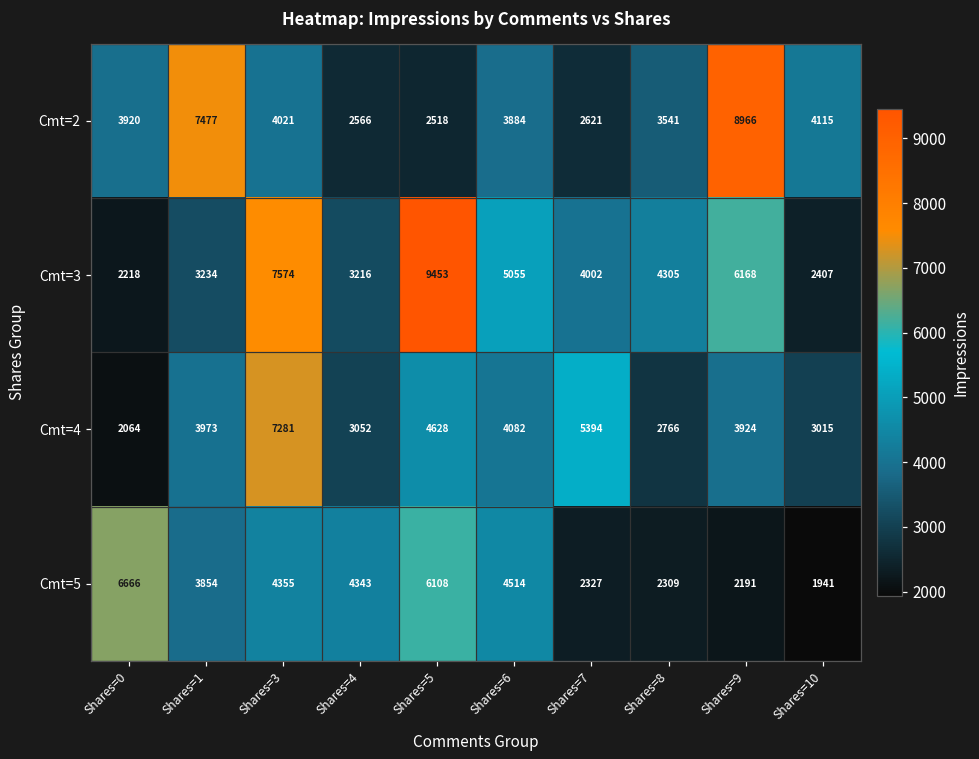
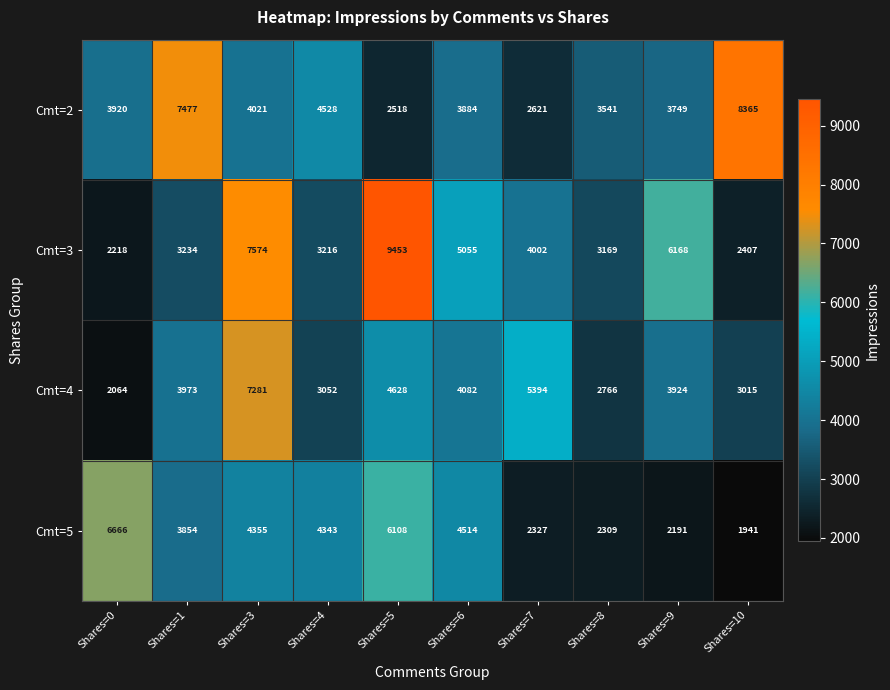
  {
    "Cmt=2": {
      "Shares=0": 3920,
      "Shares=1": 7477,
      "Shares=3": 4021,
-     "Shares=4": 2566,
+     "Shares=4": 4528,
      "Shares=5": 2518,
      "Shares=6": 3884,
      "Shares=7": 2621,
      "Shares=8": 3541,
-     "Shares=9": 8966,
-     "Shares=10": 4115
+     "Shares=9": 3749,
+     "Shares=10": 8365
    },
    "Cmt=3": {
      "Shares=0": 2218,
      "Shares=1": 3234,
      "Shares=3": 7574,
      "Shares=4": 3216,
      "Shares=5": 9453,
      "Shares=6": 5055,
      "Shares=7": 4002,
-     "Shares=8": 4305,
+     "Shares=8": 3169,
      "Shares=9": 6168,
      "Shares=10": 2407
    },
    "Cmt=4": {
      "Shares=0": 2064,
      "Shares=1": 3973,
      "Shares=3": 7281,
      "Shares=4": 3052,
      "Shares=5": 4628,
      "Shares=6": 4082,
      "Shares=7": 5394,
      "Shares=8": 2766,
      "Shares=9": 3924,
      "Shares=10": 3015
    },
    "Cmt=5": {
      "Shares=0": 6666,
      "Shares=1": 3854,
      "Shares=3": 4355,
      "Shares=4": 4343,
      "Shares=5": 6108,
      "Shares=6": 4514,
      "Shares=7": 2327,
      "Shares=8": 2309,
      "Shares=9": 2191,
      "Shares=10": 1941
    }
  }
